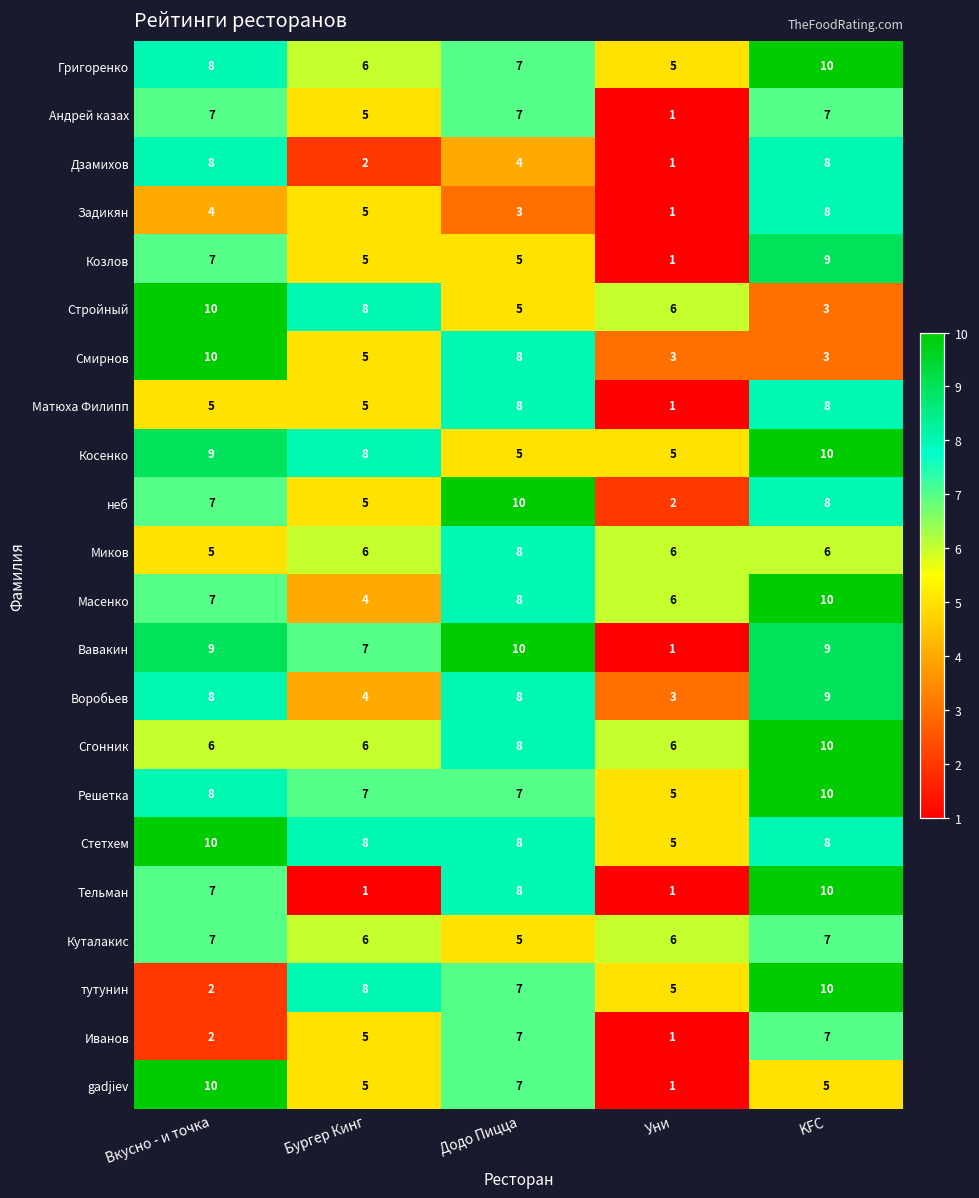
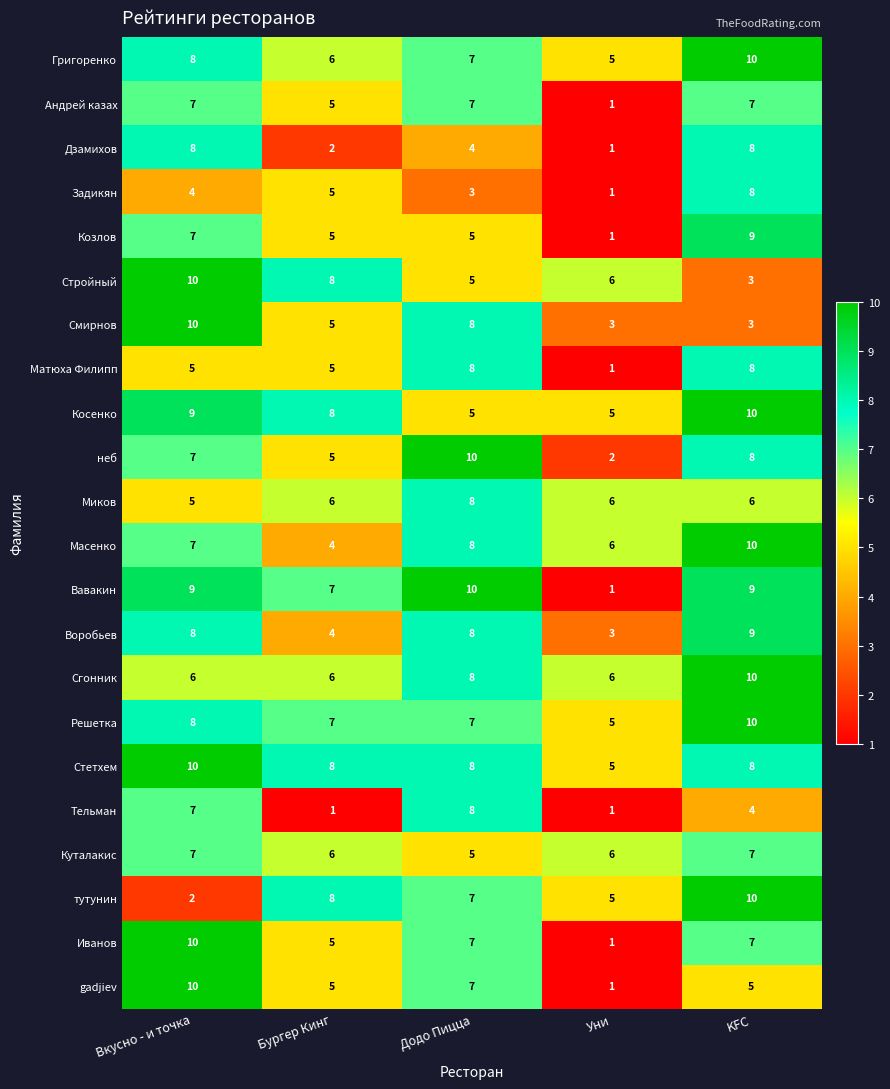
  {
    "Григоренко": {
      "Вкусно - и точка": 8,
      "Бургер Кинг": 6,
      "Додо Пицца": 7,
      "Уни": 5,
      "KFC": 10
    },
    "Андрей казах": {
      "Вкусно - и точка": 7,
      "Бургер Кинг": 5,
      "Додо Пицца": 7,
      "Уни": 1,
      "KFC": 7
    },
    "Дзамихов": {
      "Вкусно - и точка": 8,
      "Бургер Кинг": 2,
      "Додо Пицца": 4,
      "Уни": 1,
      "KFC": 8
    },
    "Задикян": {
      "Вкусно - и точка": 4,
      "Бургер Кинг": 5,
      "Додо Пицца": 3,
      "Уни": 1,
      "KFC": 8
    },
    "Козлов": {
      "Вкусно - и точка": 7,
      "Бургер Кинг": 5,
      "Додо Пицца": 5,
      "Уни": 1,
      "KFC": 9
    },
    "Стройный": {
      "Вкусно - и точка": 10,
      "Бургер Кинг": 8,
      "Додо Пицца": 5,
      "Уни": 6,
      "KFC": 3
    },
    "Смирнов": {
      "Вкусно - и точка": 10,
      "Бургер Кинг": 5,
      "Додо Пицца": 8,
      "Уни": 3,
      "KFC": 3
    },
    "Матюха Филипп": {
      "Вкусно - и точка": 5,
      "Бургер Кинг": 5,
      "Додо Пицца": 8,
      "Уни": 1,
      "KFC": 8
    },
    "Косенко": {
      "Вкусно - и точка": 9,
      "Бургер Кинг": 8,
      "Додо Пицца": 5,
      "Уни": 5,
      "KFC": 10
    },
    "неб": {
      "Вкусно - и точка": 7,
      "Бургер Кинг": 5,
      "Додо Пицца": 10,
      "Уни": 2,
      "KFC": 8
    },
    "Миков": {
      "Вкусно - и точка": 5,
      "Бургер Кинг": 6,
      "Додо Пицца": 8,
      "Уни": 6,
      "KFC": 6
    },
    "Масенко": {
      "Вкусно - и точка": 7,
      "Бургер Кинг": 4,
      "Додо Пицца": 8,
      "Уни": 6,
      "KFC": 10
    },
    "Вавакин": {
      "Вкусно - и точка": 9,
      "Бургер Кинг": 7,
      "Додо Пицца": 10,
      "Уни": 1,
      "KFC": 9
    },
    "Воробьев": {
      "Вкусно - и точка": 8,
      "Бургер Кинг": 4,
      "Додо Пицца": 8,
      "Уни": 3,
      "KFC": 9
    },
    "Сгонник": {
      "Вкусно - и точка": 6,
      "Бургер Кинг": 6,
      "Додо Пицца": 8,
      "Уни": 6,
      "KFC": 10
    },
    "Решетка": {
      "Вкусно - и точка": 8,
      "Бургер Кинг": 7,
      "Додо Пицца": 7,
      "Уни": 5,
      "KFC": 10
    },
    "Стетхем": {
      "Вкусно - и точка": 10,
      "Бургер Кинг": 8,
      "Додо Пицца": 8,
      "Уни": 5,
      "KFC": 8
    },
    "Тельман": {
      "Вкусно - и точка": 7,
      "Бургер Кинг": 1,
      "Додо Пицца": 8,
      "Уни": 1,
-     "KFC": 10
+     "KFC": 4
    },
    "Куталакис": {
      "Вкусно - и точка": 7,
      "Бургер Кинг": 6,
      "Додо Пицца": 5,
      "Уни": 6,
      "KFC": 7
    },
    "тутунин": {
      "Вкусно - и точка": 2,
      "Бургер Кинг": 8,
      "Додо Пицца": 7,
      "Уни": 5,
      "KFC": 10
    },
    "Иванов": {
-     "Вкусно - и точка": 2,
+     "Вкусно - и точка": 10,
      "Бургер Кинг": 5,
      "Додо Пицца": 7,
      "Уни": 1,
      "KFC": 7
    },
    "gadjiev": {
      "Вкусно - и точка": 10,
      "Бургер Кинг": 5,
      "Додо Пицца": 7,
      "Уни": 1,
      "KFC": 5
    }
  }
